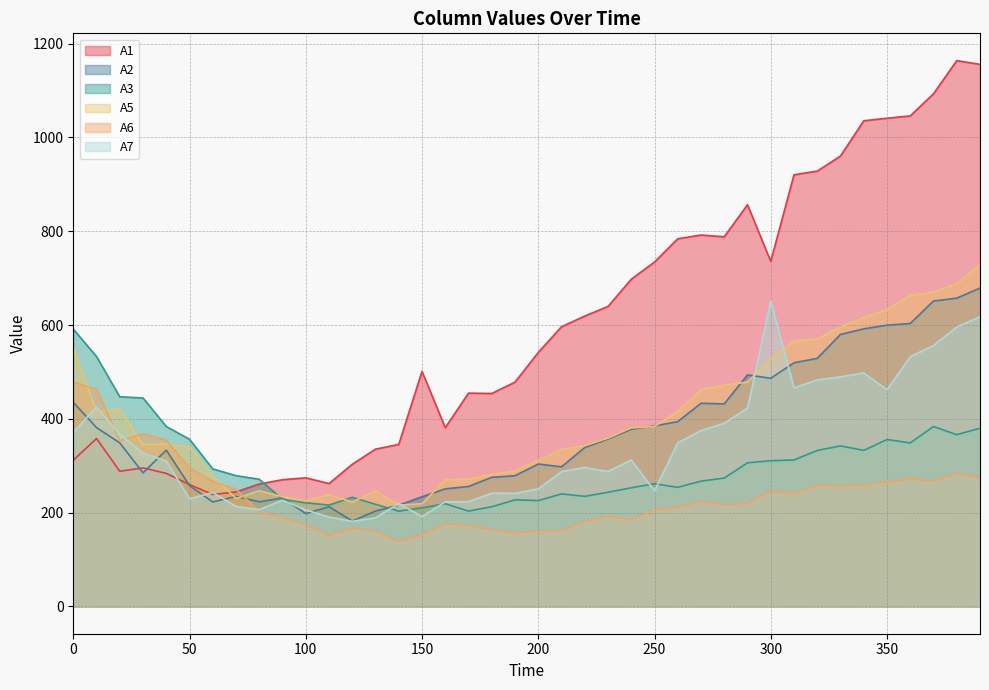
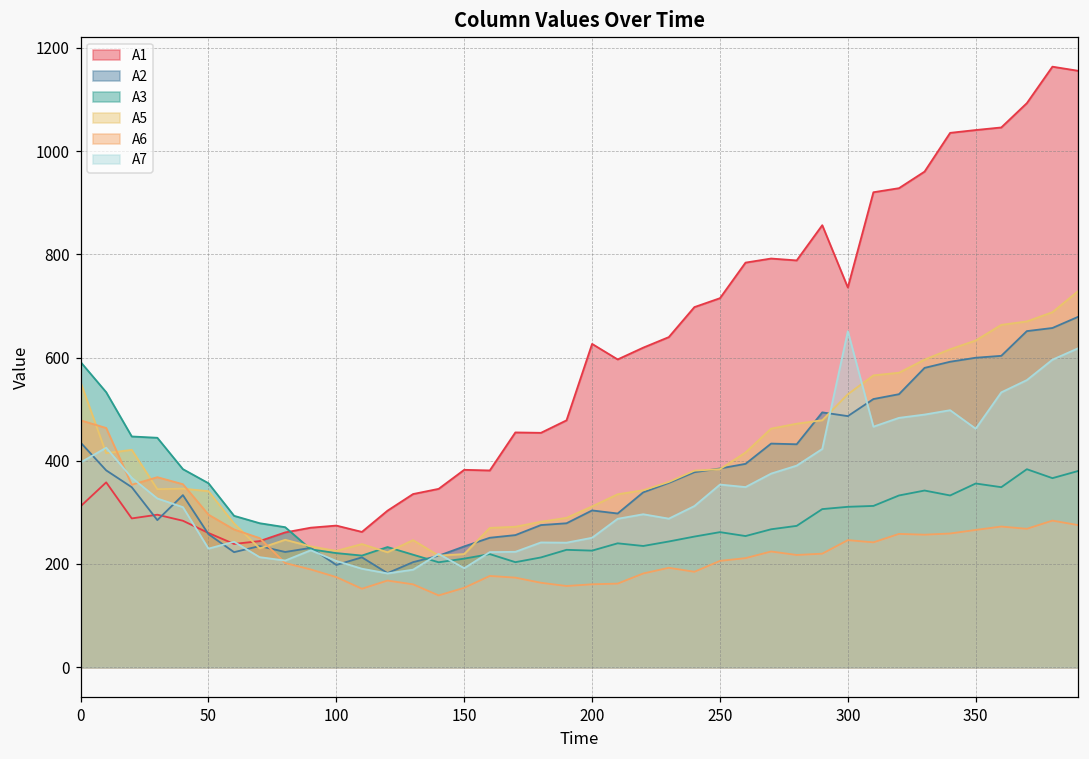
  {
    "A1": {
      "0": 310,
      "100": 270,
-     "150": 500,
-     "200": 540,
-     "250": 730,
+     "150": 380,
+     "200": 630,
+     "250": 710,
      "300": 740,
      "350": 1040
    },
    "A7": {
-     "0": 370,
+     "0": 400,
      "50": 230,
      "100": 210,
      "150": 190,
      "200": 250,
-     "250": 250,
+     "250": 350,
      "300": 650,
      "350": 460
    }
  }
